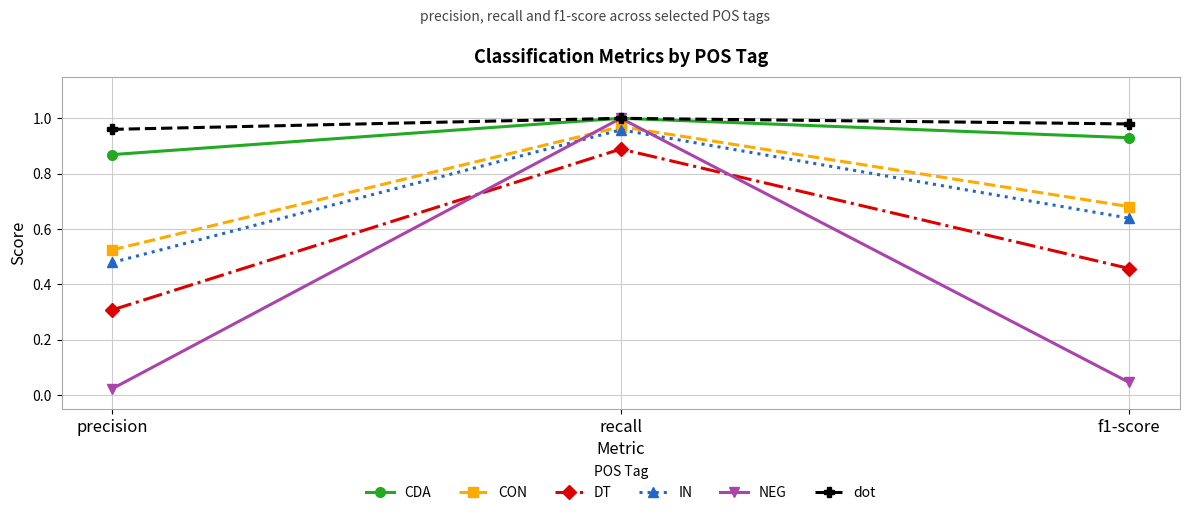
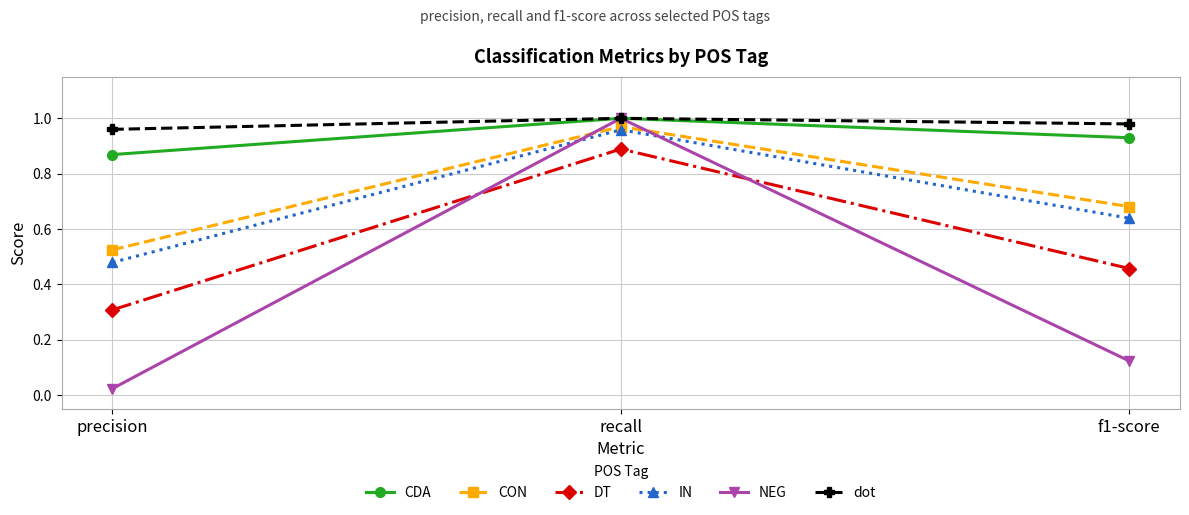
  {
    "CDA": {
      "precision": 0.87,
      "f1-score": 0.93
    },
    "CON": {
      "precision": 0.52,
      "recall": 0.97,
      "f1-score": 0.68
    },
    "DT": {
      "precision": 0.31,
      "recall": 0.89,
      "f1-score": 0.46
    },
    "IN": {
      "precision": 0.48,
      "recall": 0.96,
      "f1-score": 0.64
    },
    "NEG": {
      "precision": 0.02,
-     "f1-score": 0.05
+     "f1-score": 0.12
    },
    "dot": {
      "precision": 0.96,
      "f1-score": 0.98
    }
  }
